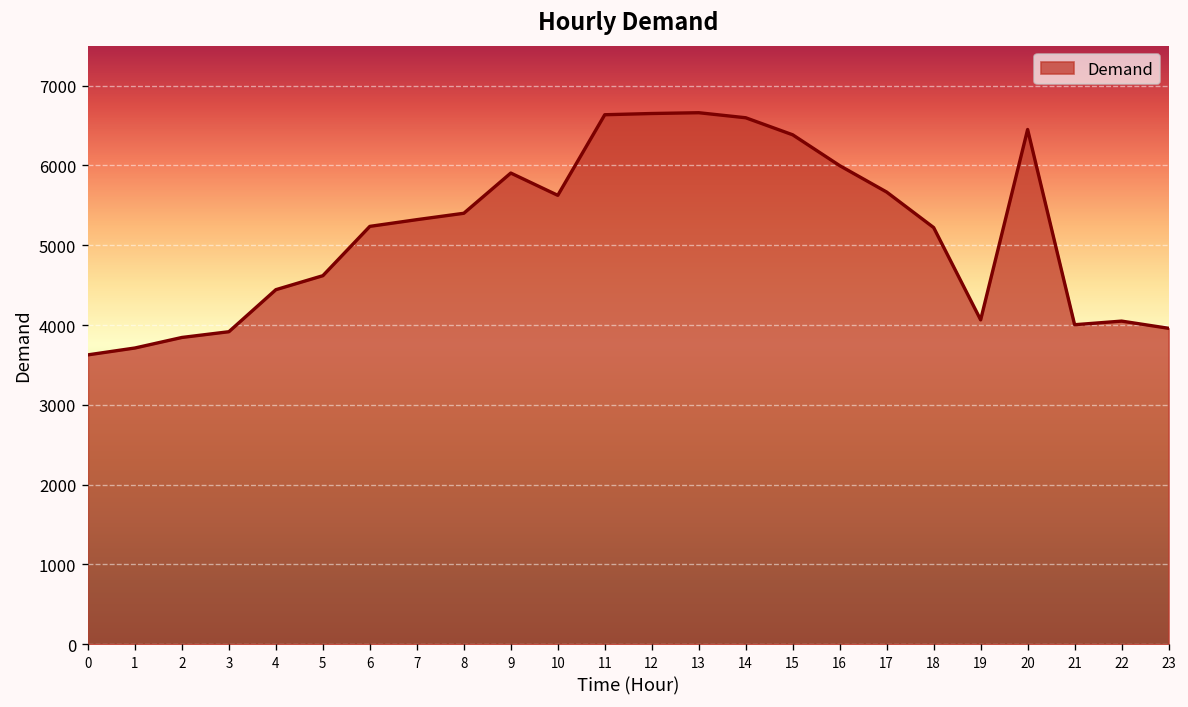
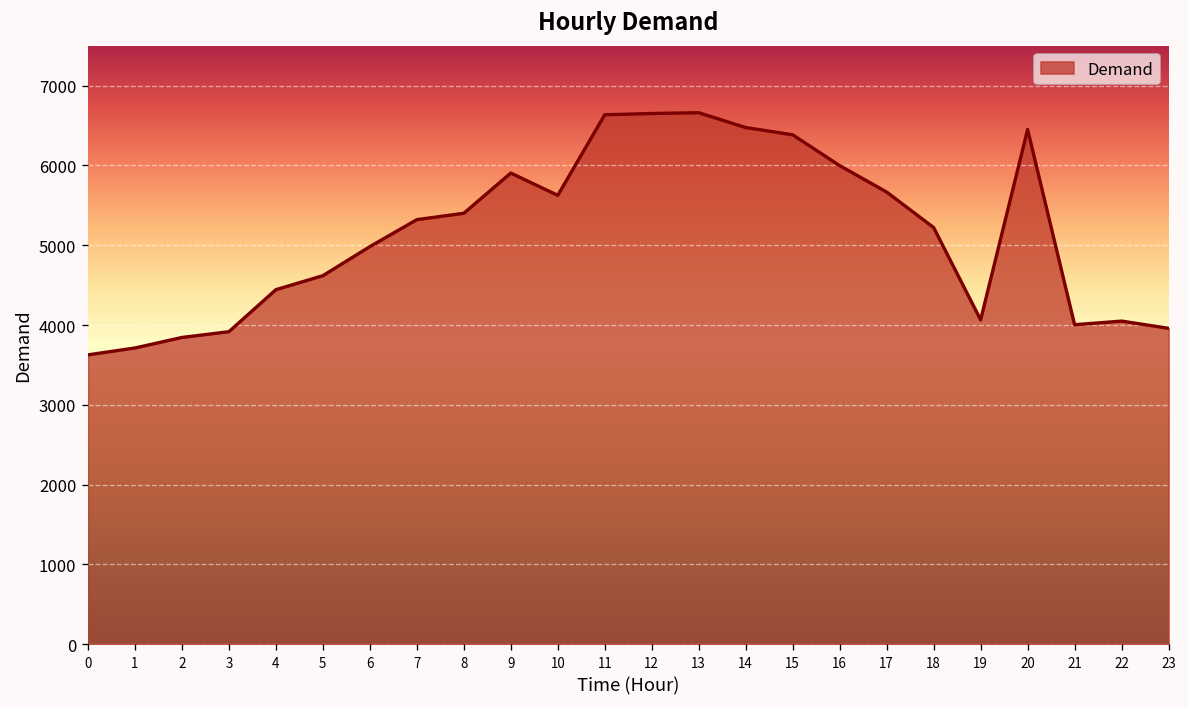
  {
    "0": 3600,
    "1": 3700,
    "2": 3800,
    "3": 3900,
    "4": 4400,
    "5": 4600,
-   "6": 5200,
+   "6": 5000,
    "7": 5300,
    "8": 5400,
    "9": 5900,
    "10": 5600,
    "11": 6600,
    "12": 6700,
    "13": 6700,
-   "14": 6600,
+   "14": 6500,
    "15": 6400,
    "16": 6000,
    "17": 5700,
    "18": 5200,
    "19": 4100,
    "20": 6400,
    "21": 4000,
    "22": 4000,
    "23": 4000
  }
